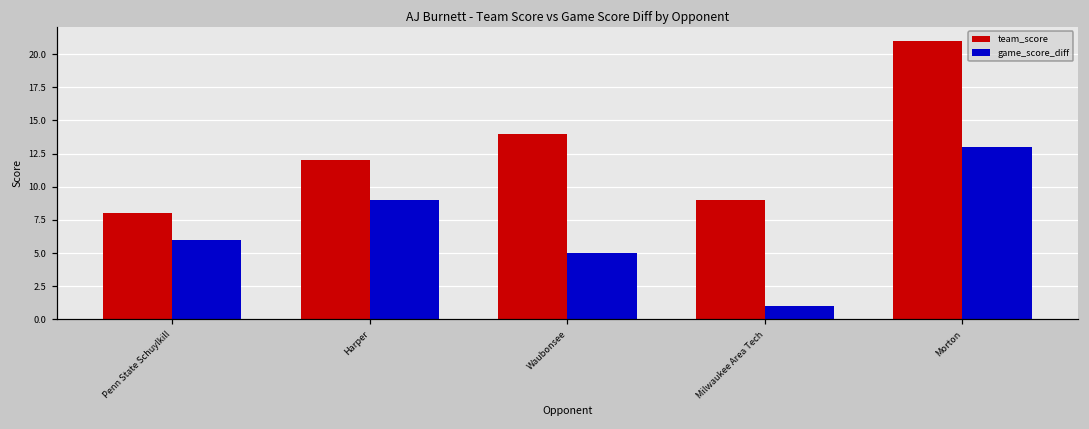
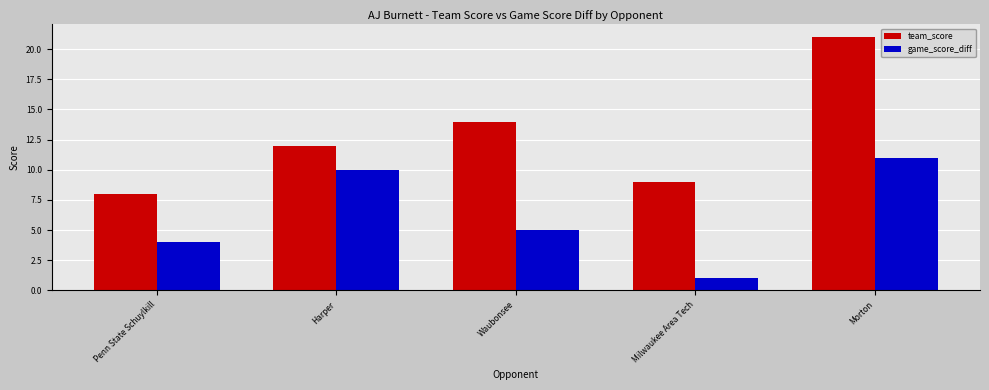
  {
    "team_score": {
      "Penn State Schuylkill": 8,
      "Harper": 12,
      "Waubonsee": 14,
      "Milwaukee Area Tech": 9,
      "Morton": 21
    },
    "game_score_diff": {
-     "Penn State Schuylkill": 6,
-     "Harper": 9,
+     "Penn State Schuylkill": 4,
+     "Harper": 10,
      "Waubonsee": 5,
      "Milwaukee Area Tech": 1,
-     "Morton": 13
+     "Morton": 11
    }
  }
